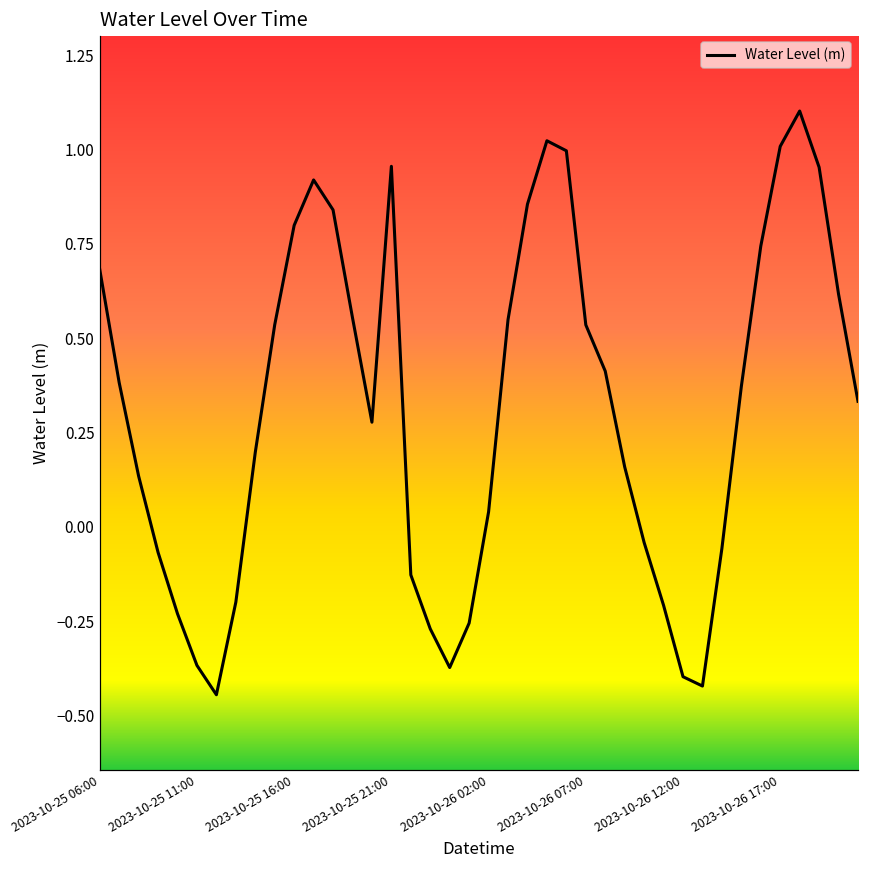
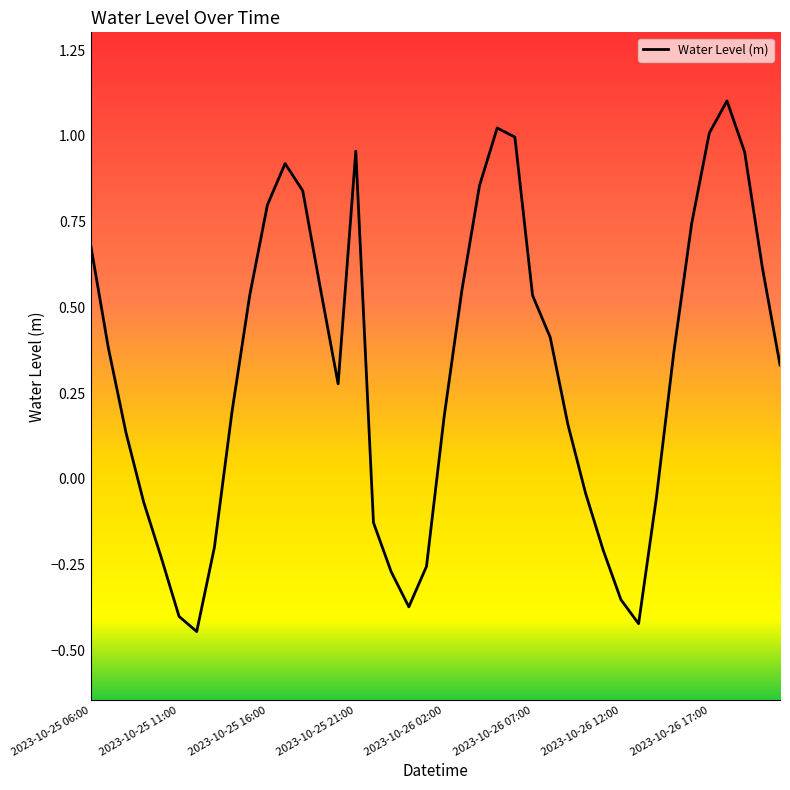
  {
    "2023-10-25 06:00": 0.68,
-   "2023-10-25 11:00": -0.37,
+   "2023-10-25 11:00": -0.40,
    "2023-10-25 16:00": 0.80,
    "2023-10-25 21:00": 0.96,
-   "2023-10-26 02:00": 0.04,
+   "2023-10-26 02:00": 0.18,
    "2023-10-26 07:00": 0.54,
-   "2023-10-26 12:00": -0.40,
+   "2023-10-26 12:00": -0.35,
    "2023-10-26 17:00": 1.01
  }
